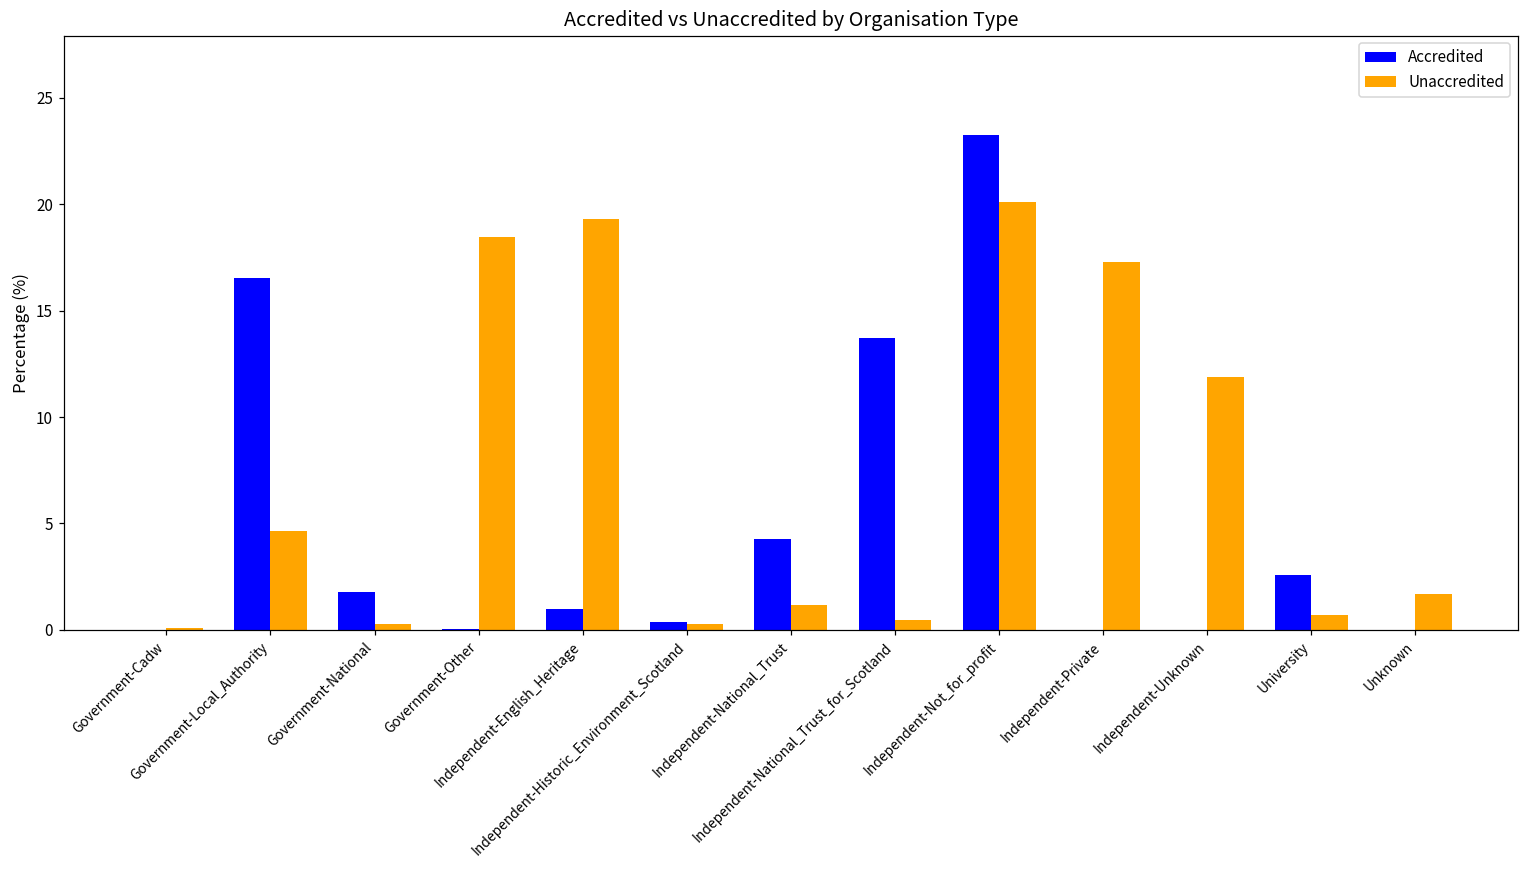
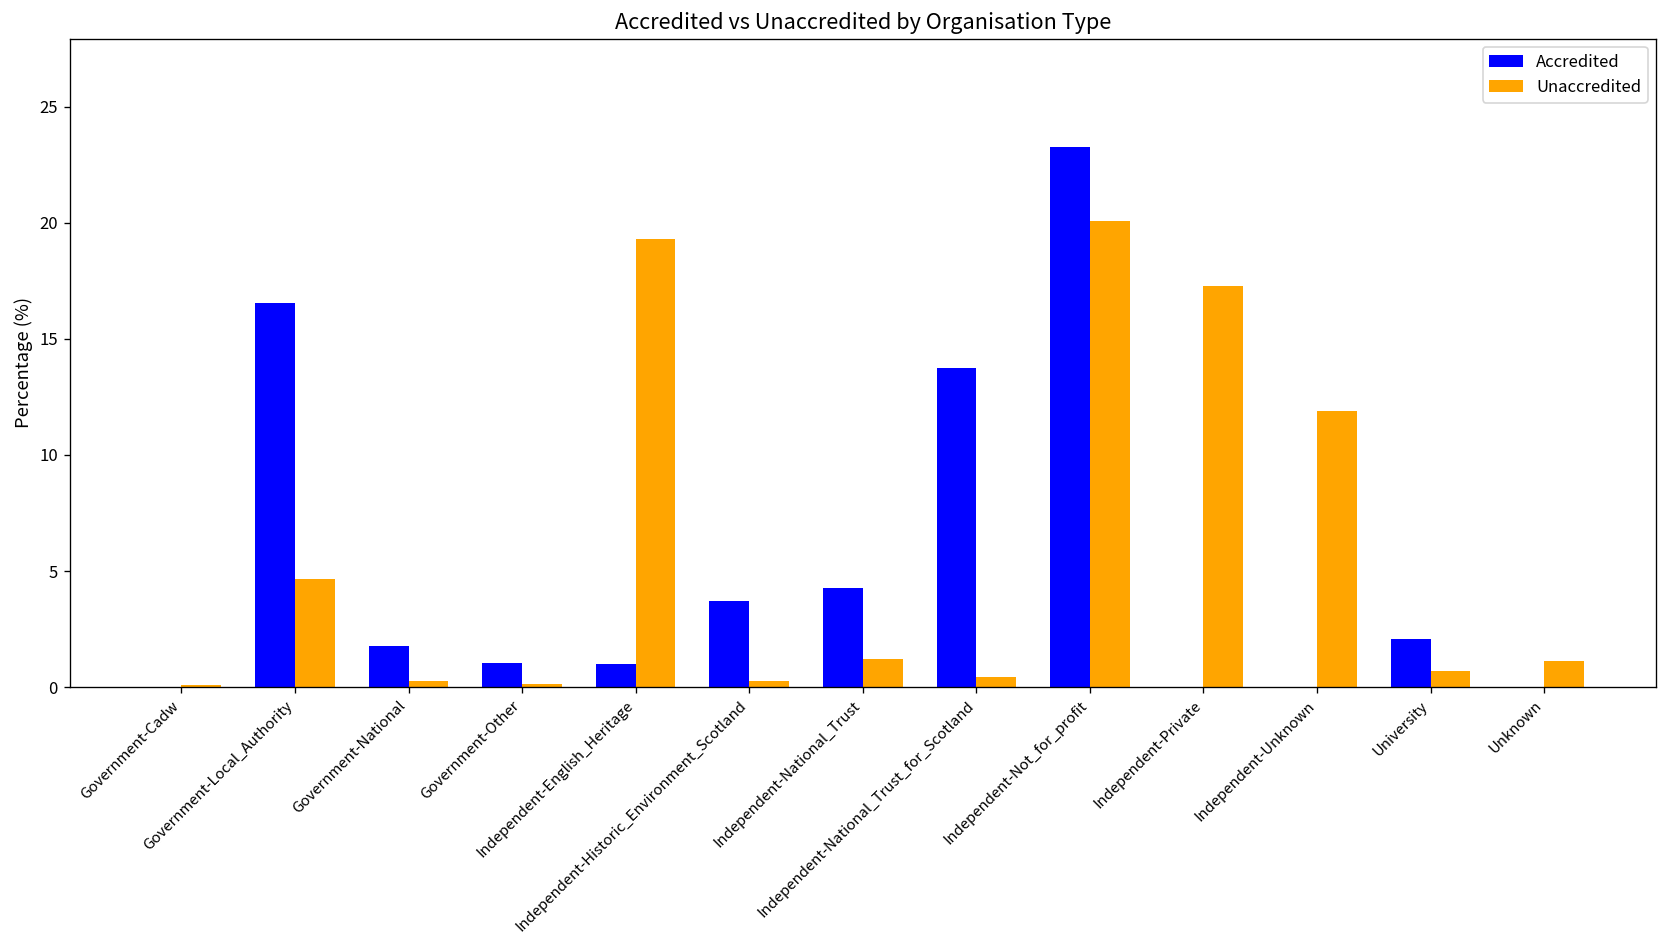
  {
    "Accredited": {
      "Government-Cadw": 0.0,
      "Government-Local_Authority": 16.5,
      "Government-National": 1.8,
-     "Government-Other": 0.0,
+     "Government-Other": 1.0,
      "Independent-English_Heritage": 1.0,
-     "Independent-Historic_Environment_Scotland": 0.4,
+     "Independent-Historic_Environment_Scotland": 3.7,
      "Independent-National_Trust": 4.3,
      "Independent-National_Trust_for_Scotland": 13.7,
      "Independent-Not_for_profit": 23.3,
      "Independent-Private": 0.0,
      "Independent-Unknown": 0.0,
-     "University": 2.6,
+     "University": 2.1,
      "Unknown": 0.0
    },
    "Unaccredited": {
      "Government-Local_Authority": 4.7,
      "Government-National": 0.3,
-     "Government-Other": 18.4,
+     "Government-Other": 0.1,
      "Independent-English_Heritage": 19.3,
      "Independent-Historic_Environment_Scotland": 0.3,
      "Independent-National_Trust": 1.2,
      "Independent-National_Trust_for_Scotland": 0.4,
      "Independent-Not_for_profit": 20.1,
      "Independent-Private": 17.3,
      "Independent-Unknown": 11.9,
      "University": 0.7,
-     "Unknown": 1.7
+     "Unknown": 1.1
    }
  }
